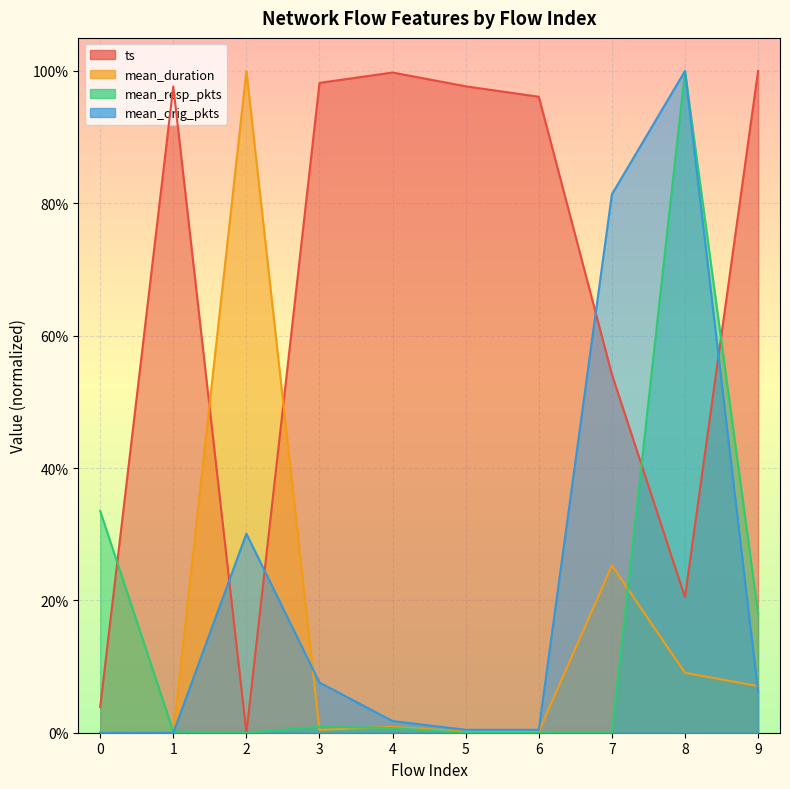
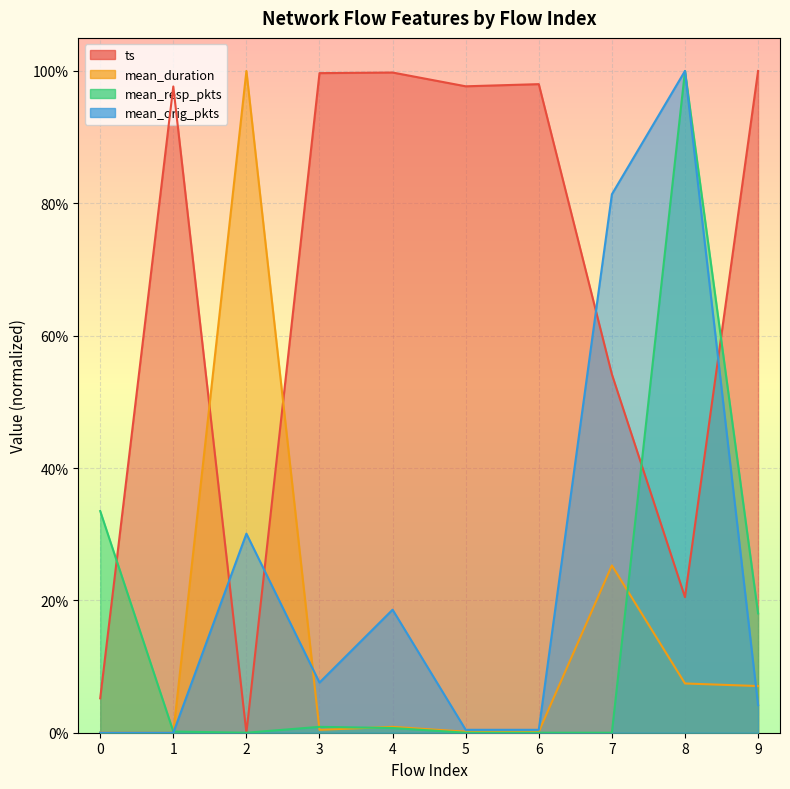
  {
    "ts": {
-     "0": "4%",
-     "3": "98%",
+     "0": "5%",
+     "3": "100%",
      "4": "100%",
      "5": "98%",
-     "6": "96%",
+     "6": "98%",
      "7": "54%",
      "8": "20%",
      "9": "100%"
    },
    "mean_duration": {
      "2": "100%",
      "3": "0%",
      "7": "25%",
-     "8": "9%",
+     "8": "7%",
      "9": "7%"
    },
    "mean_resp_pkts": {
      "0": "33%",
      "3": "1%",
      "7": "0%",
      "9": "18%"
    },
    "mean_orig_pkts": {
      "2": "30%",
      "3": "8%",
-     "4": "2%",
+     "4": "19%",
      "7": "81%",
-     "9": "6%"
+     "9": "4%"
    }
  }
